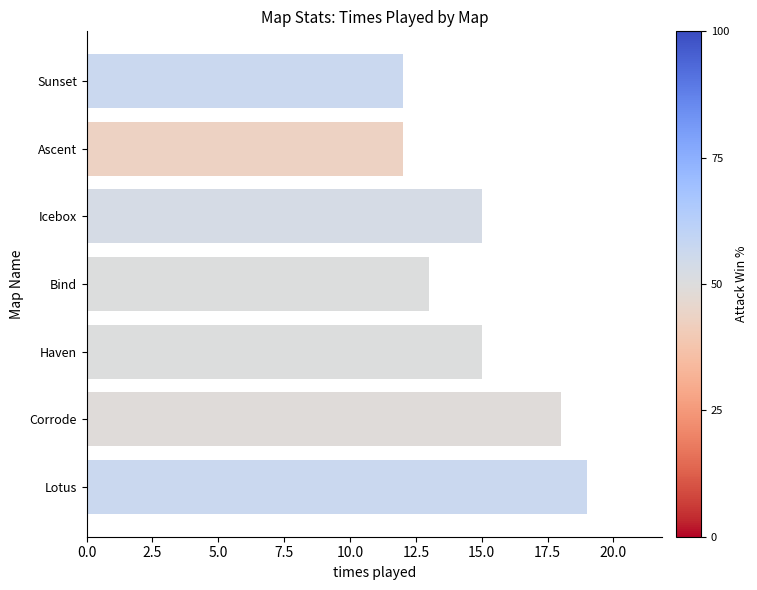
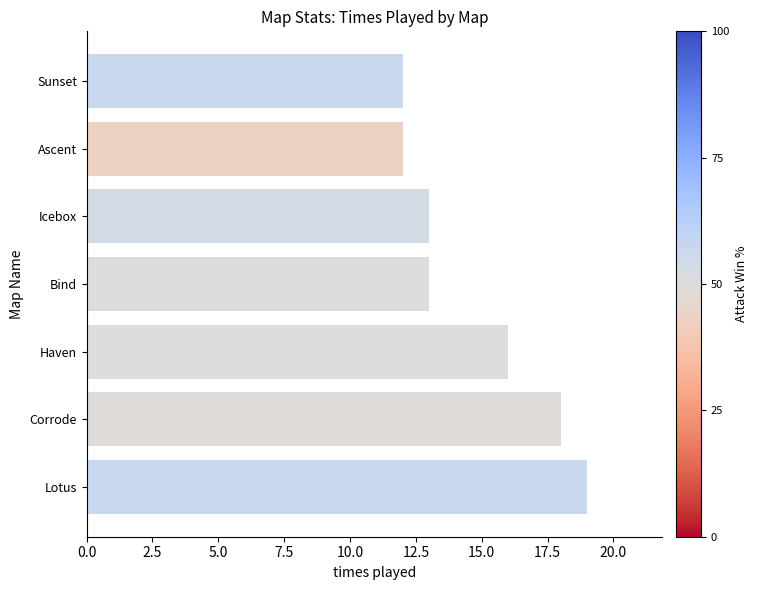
  {
    "Sunset": 12,
    "Ascent": 12,
-   "Icebox": 15,
+   "Icebox": 13,
    "Bind": 13,
-   "Haven": 15,
+   "Haven": 16,
    "Corrode": 18,
    "Lotus": 19
  }
